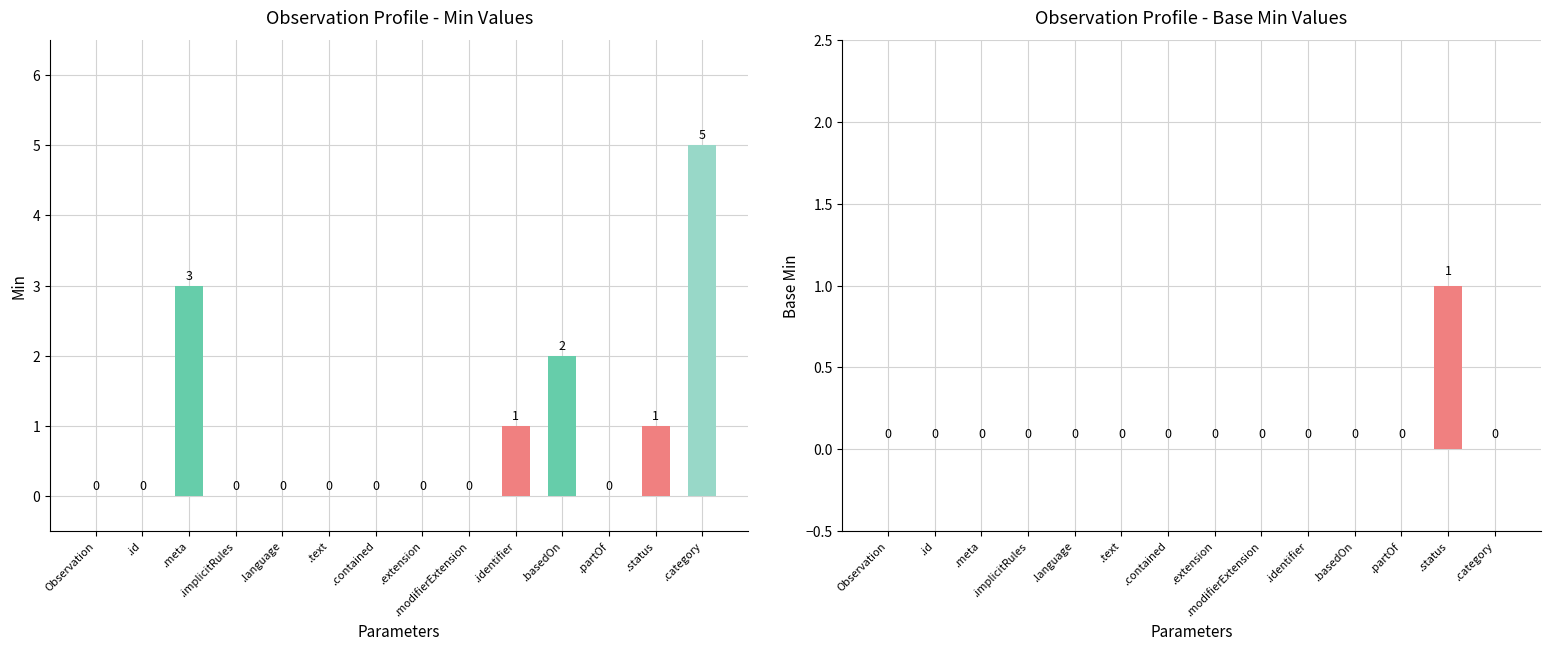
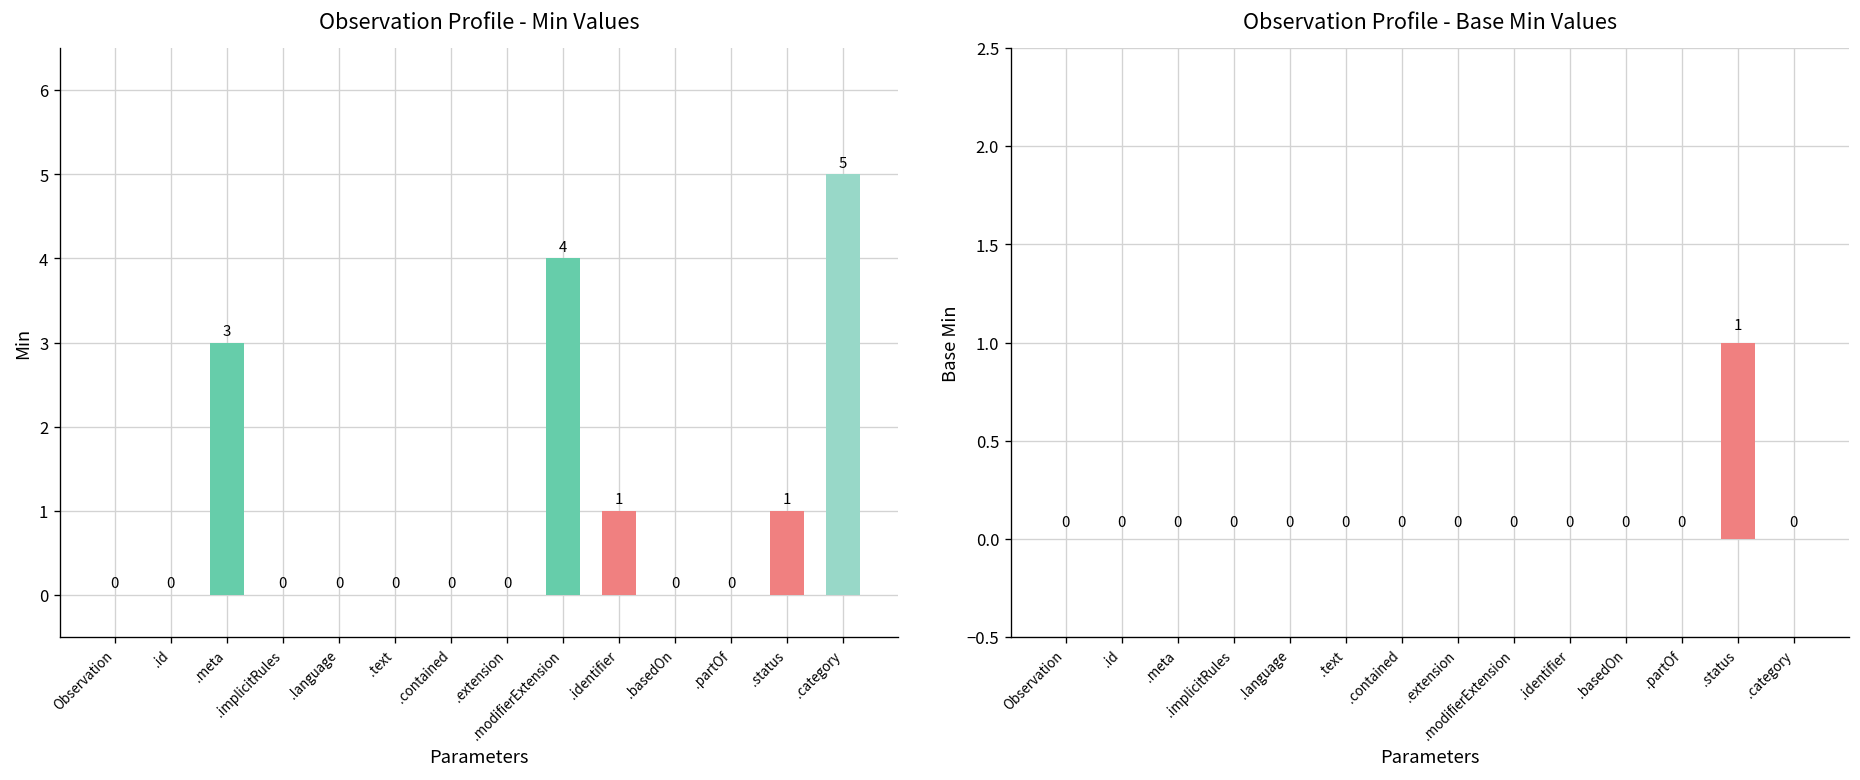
  {
    "Observation Profile - Min Values": {
      "Observation": 0,
      ".id": 0,
      ".meta": 3,
      ".implicitRules": 0,
      ".language": 0,
      ".text": 0,
      ".contained": 0,
      ".extension": 0,
-     ".modifierExtension": 0,
+     ".modifierExtension": 4,
      ".identifier": 1,
-     ".basedOn": 2,
+     ".basedOn": 0,
      ".partOf": 0,
      ".status": 1,
      ".category": 5
    },
    "Observation Profile - Base Min Values": {
      "Observation": 0,
      ".id": 0,
      ".meta": 0,
      ".implicitRules": 0,
      ".language": 0,
      ".text": 0,
      ".contained": 0,
      ".extension": 0,
      ".modifierExtension": 0,
      ".identifier": 0,
      ".basedOn": 0,
      ".partOf": 0,
      ".status": 1,
      ".category": 0
    }
  }
